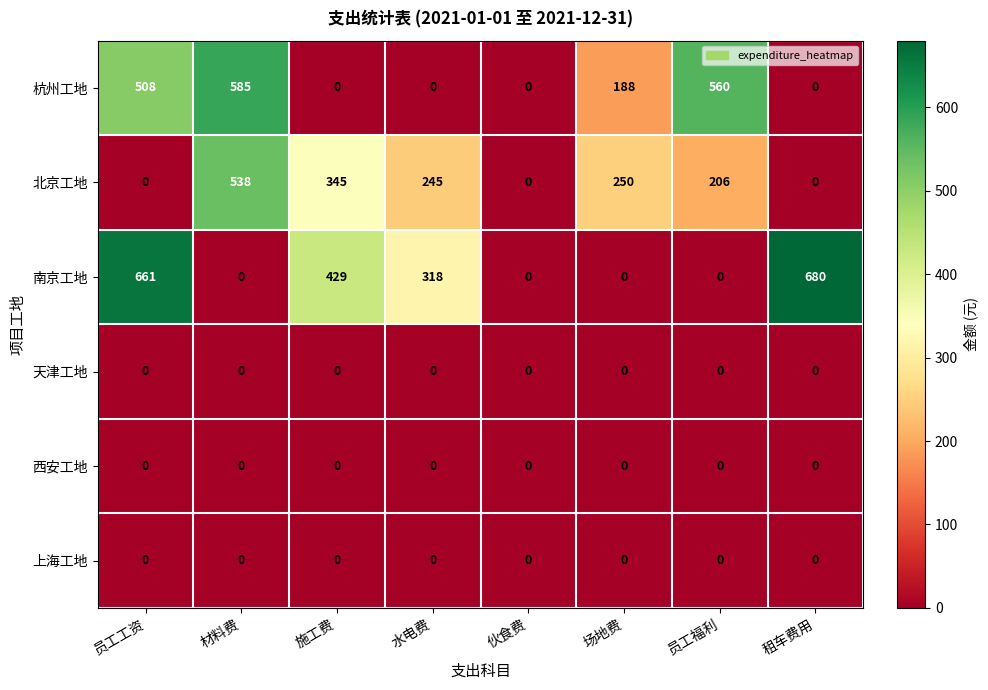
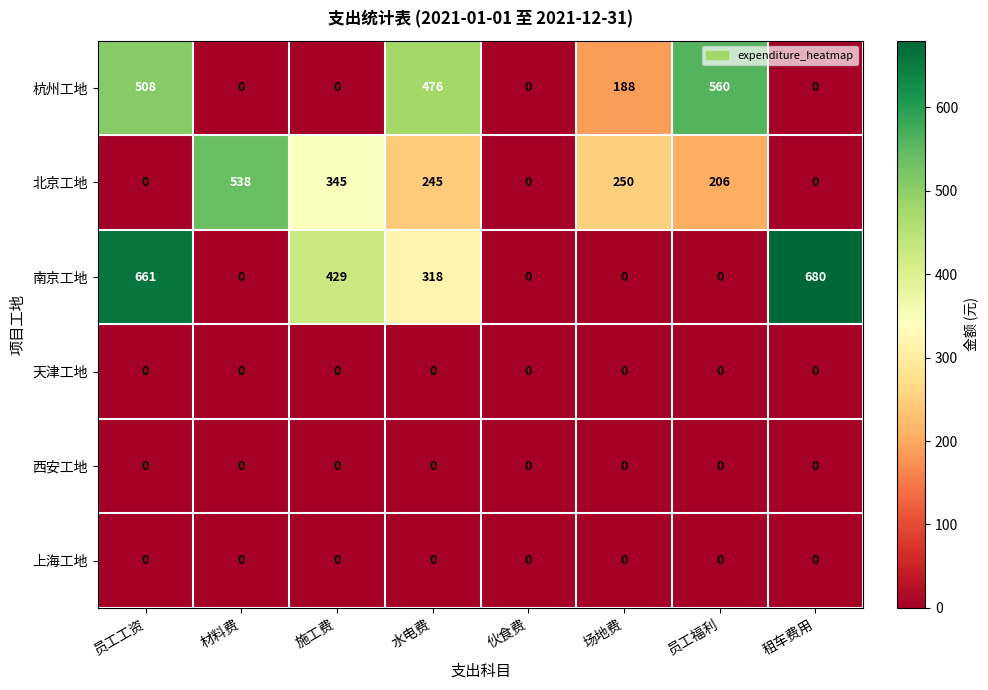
  {
    "杭州工地": {
      "员工工资": 508,
-     "材料费": 585,
+     "材料费": 0,
      "施工费": 0,
-     "水电费": 0,
+     "水电费": 476,
      "伙食费": 0,
      "场地费": 188,
      "员工福利": 560,
      "租车费用": 0
    },
    "北京工地": {
      "员工工资": 0,
      "材料费": 538,
      "施工费": 345,
      "水电费": 245,
      "伙食费": 0,
      "场地费": 250,
      "员工福利": 206,
      "租车费用": 0
    },
    "南京工地": {
      "员工工资": 661,
      "材料费": 0,
      "施工费": 429,
      "水电费": 318,
      "伙食费": 0,
      "场地费": 0,
      "员工福利": 0,
      "租车费用": 680
    },
    "天津工地": {
      "员工工资": 0,
      "材料费": 0,
      "施工费": 0,
      "水电费": 0,
      "伙食费": 0,
      "场地费": 0,
      "员工福利": 0,
      "租车费用": 0
    },
    "西安工地": {
      "员工工资": 0,
      "材料费": 0,
      "施工费": 0,
      "水电费": 0,
      "伙食费": 0,
      "场地费": 0,
      "员工福利": 0,
      "租车费用": 0
    },
    "上海工地": {
      "员工工资": 0,
      "材料费": 0,
      "施工费": 0,
      "水电费": 0,
      "伙食费": 0,
      "场地费": 0,
      "员工福利": 0,
      "租车费用": 0
    }
  }
